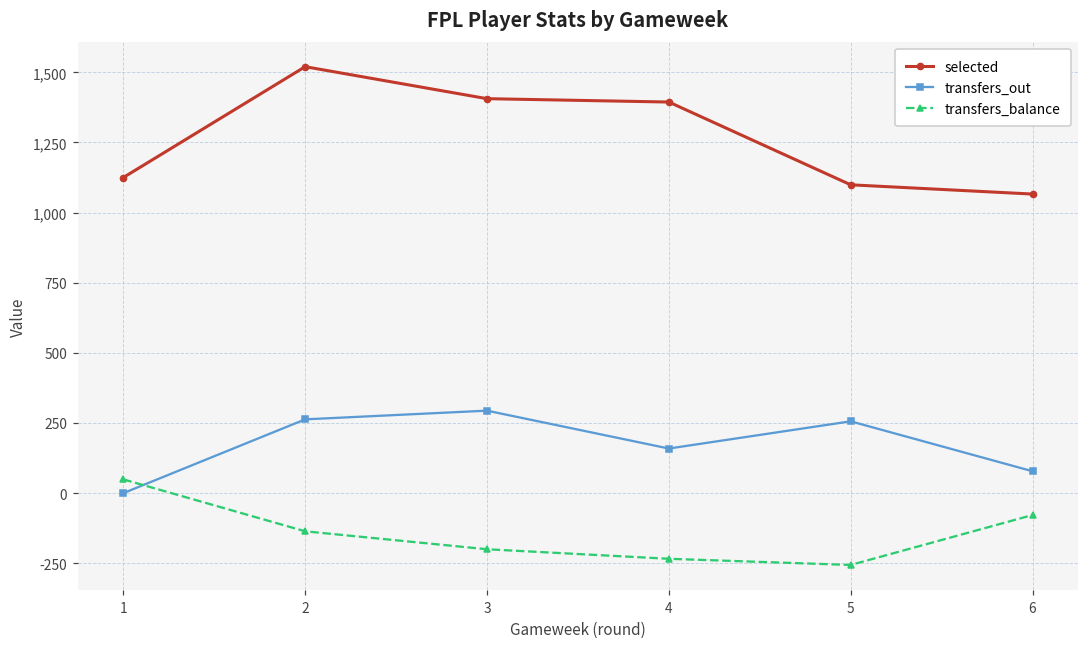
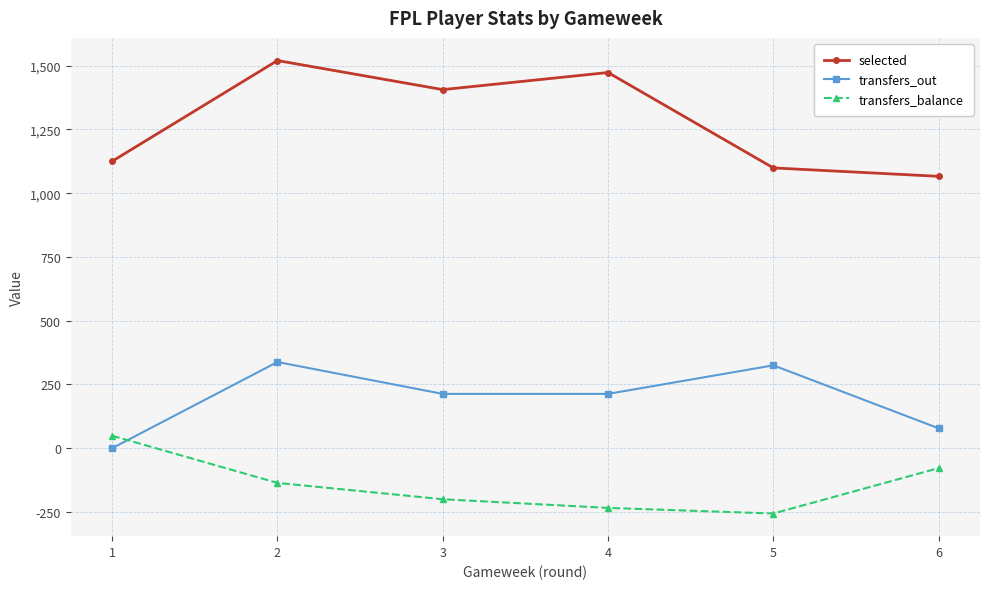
  {
    "selected": {
      "1": "1,130",
      "2": "1,520",
      "3": "1,410",
-     "4": "1,390",
+     "4": "1,470",
      "5": "1,100",
      "6": "1,070"
    },
    "transfers_out": {
      "1": "0",
-     "2": "260",
-     "3": "290",
-     "4": "160",
-     "5": "260",
+     "2": "340",
+     "3": "210",
+     "4": "210",
+     "5": "330",
      "6": "80"
    },
    "transfers_balance": {
      "1": "50",
      "2": "-140",
      "3": "-200",
      "4": "-230",
      "5": "-260",
      "6": "-80"
    }
  }
